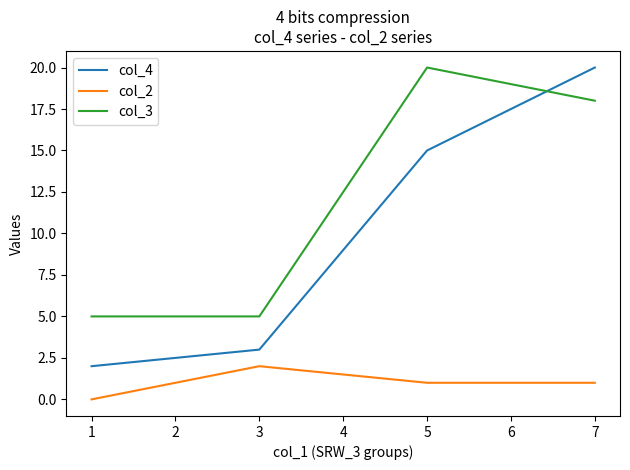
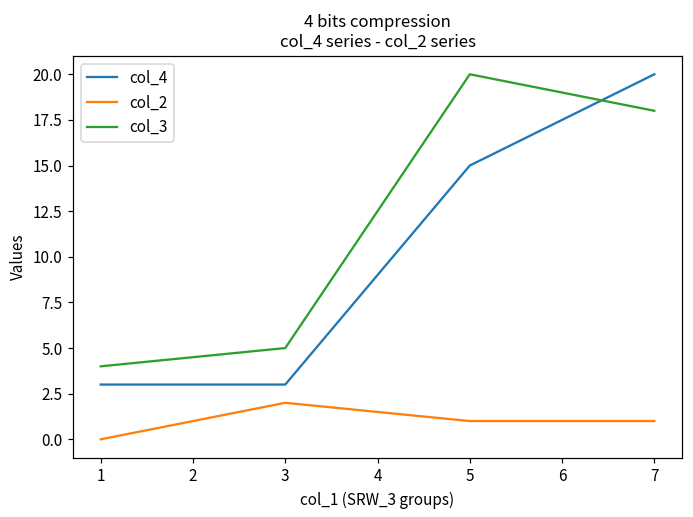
  {
    "col_4": {
-     "1": 2,
+     "1": 3,
      "3": 3,
      "5": 15,
      "7": 20
    },
    "col_2": {
      "1": 0,
      "3": 2,
      "5": 1,
      "7": 1
    },
    "col_3": {
-     "1": 5,
+     "1": 4,
      "3": 5,
      "5": 20,
      "7": 18
    }
  }
